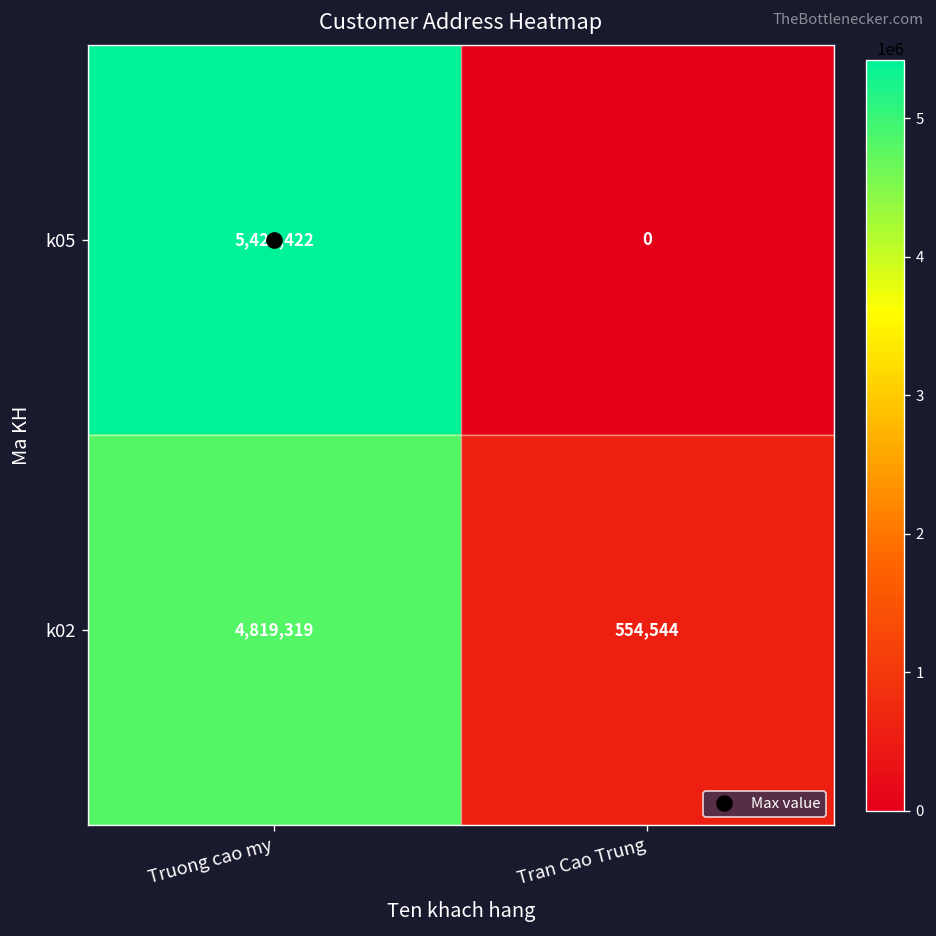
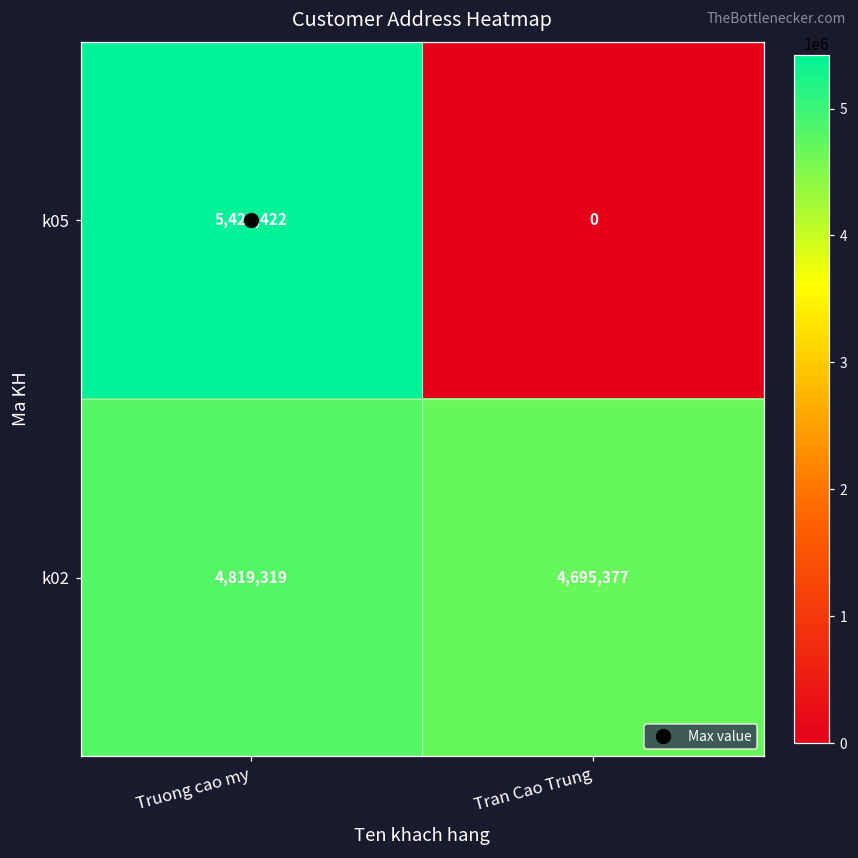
  {
    "k05": {
      "Tran Cao Trung": "0"
    },
    "k02": {
      "Truong cao my": "4,819,319",
-     "Tran Cao Trung": "554,544"
+     "Tran Cao Trung": "4,695,377"
    }
  }
